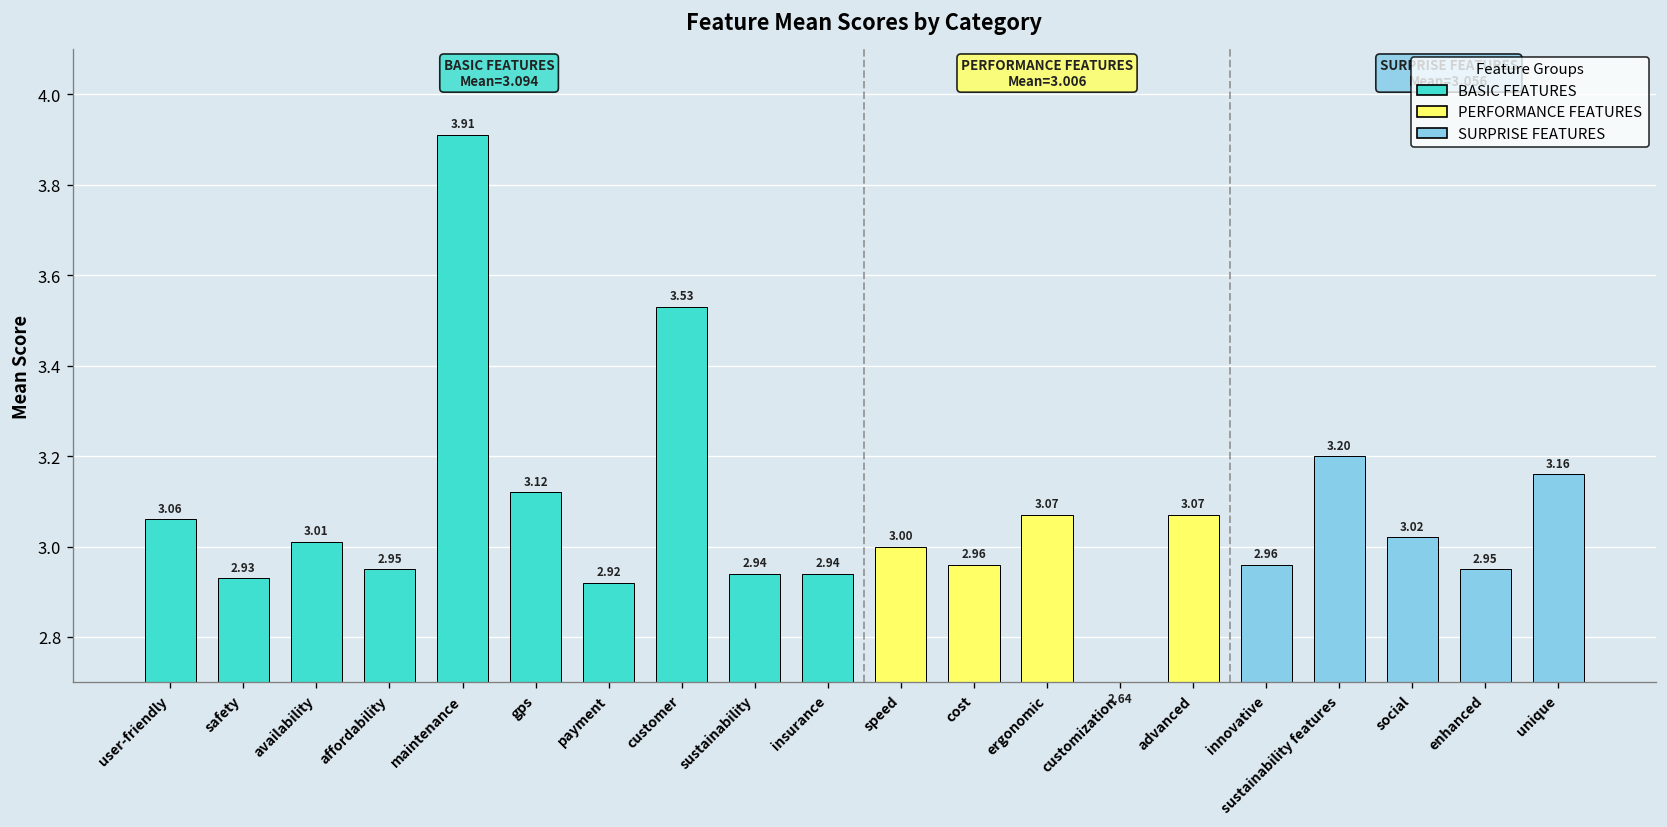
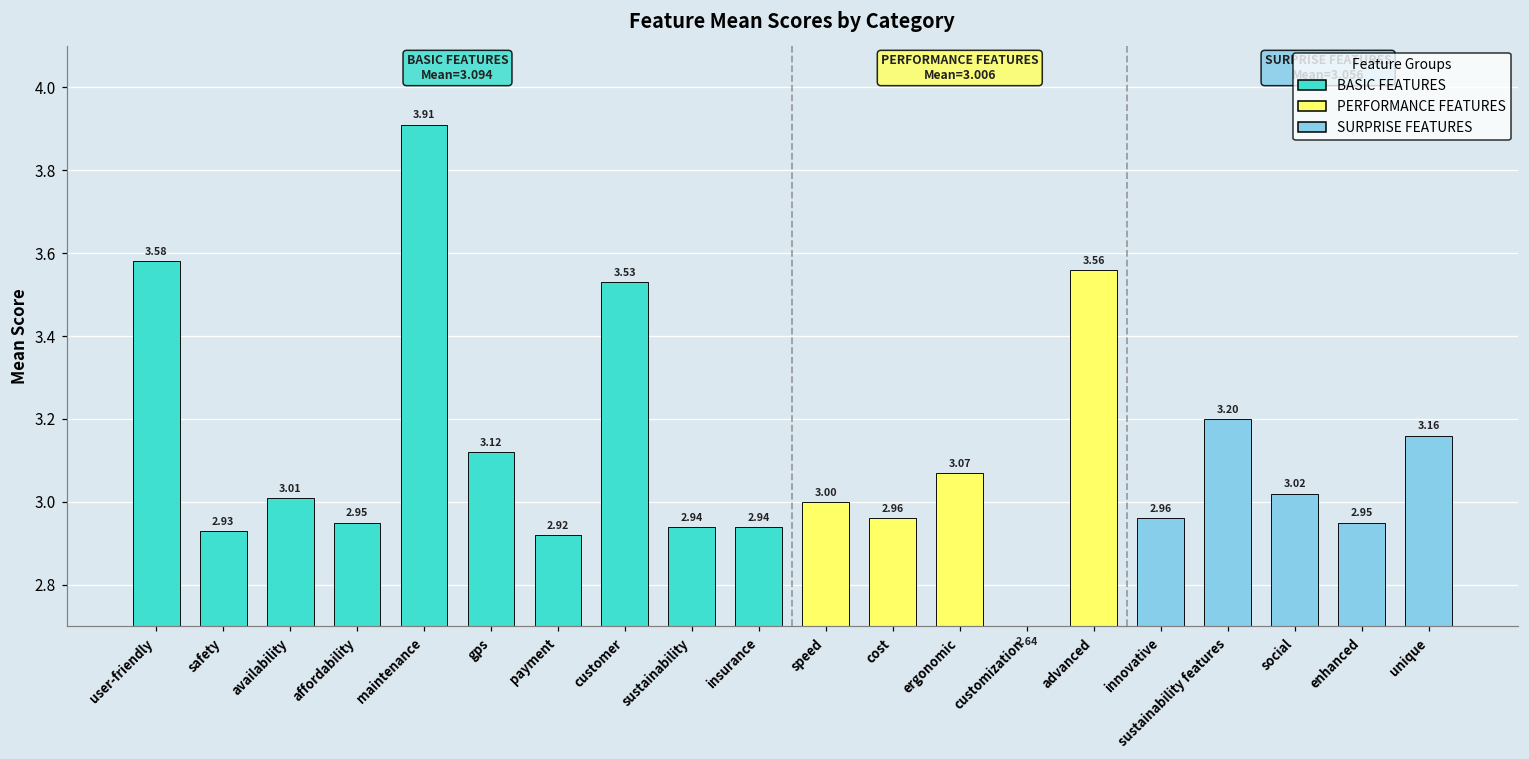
  {
-   "user-friendly": 3.06,
+   "user-friendly": 3.58,
    "safety": 2.93,
    "availability": 3.01,
    "affordability": 2.95,
    "maintenance": 3.91,
    "gps": 3.12,
    "payment": 2.92,
    "customer": 3.53,
    "sustainability": 2.94,
    "insurance": 2.94,
    "speed": 3.00,
    "cost": 2.96,
    "ergonomic": 3.07,
-   "advanced": 3.07,
+   "advanced": 3.56,
    "innovative": 2.96,
    "sustainability features": 3.20,
    "social": 3.02,
    "enhanced": 2.95,
    "unique": 3.16
  }
